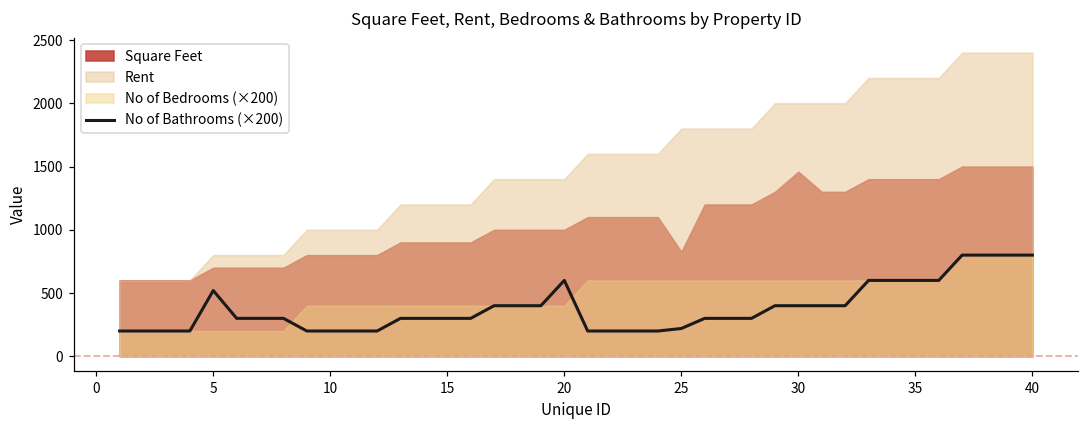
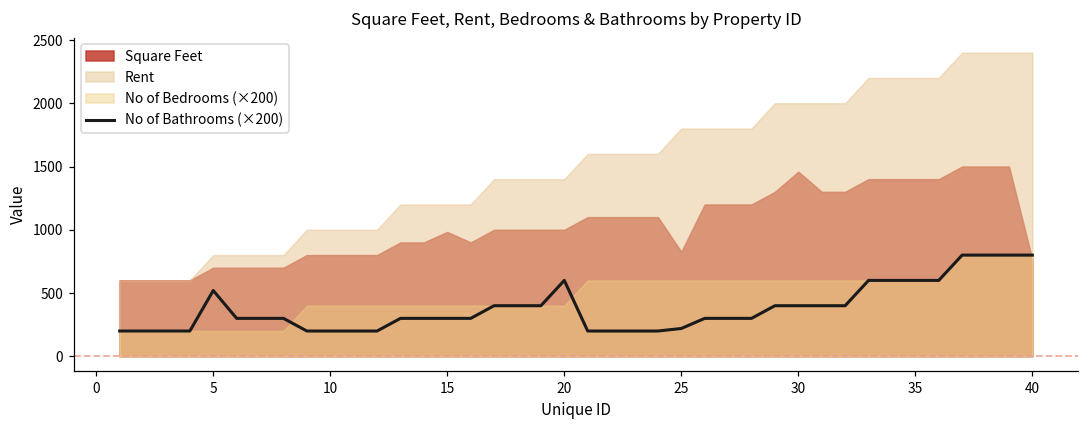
  {
    "No of Bathrooms (×200)": {
      "5": 520,
      "10": 200,
      "15": 300,
      "20": 600,
      "25": 220,
      "30": 400
    },
    "Square Feet": {
      "5": 700,
      "10": 800,
-     "15": 900,
+     "15": 980,
      "20": 1000,
      "25": 830,
      "30": 1460,
      "35": 1400,
-     "40": 1500
+     "40": 760
    }
  }
